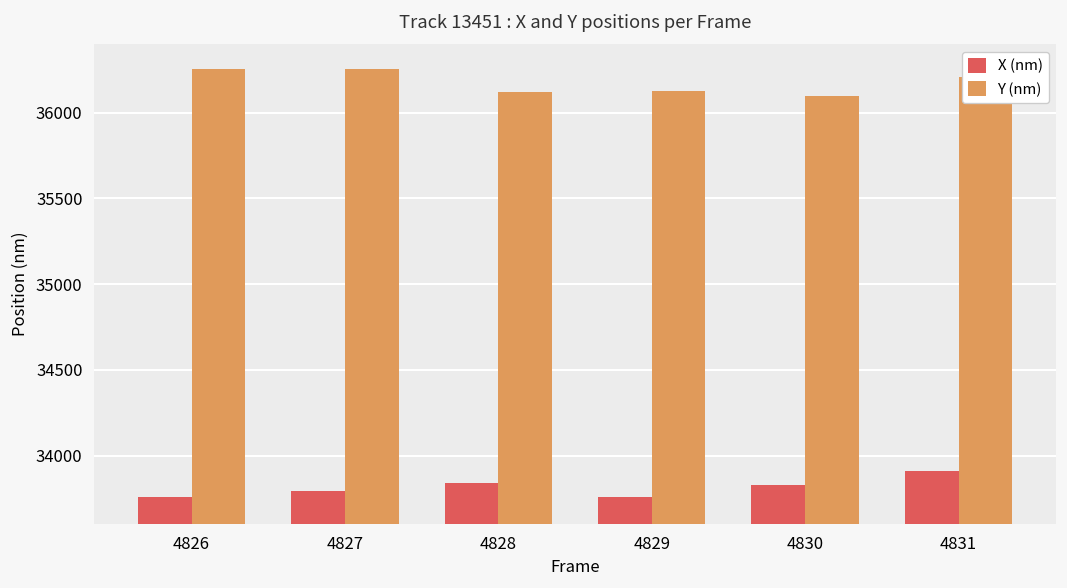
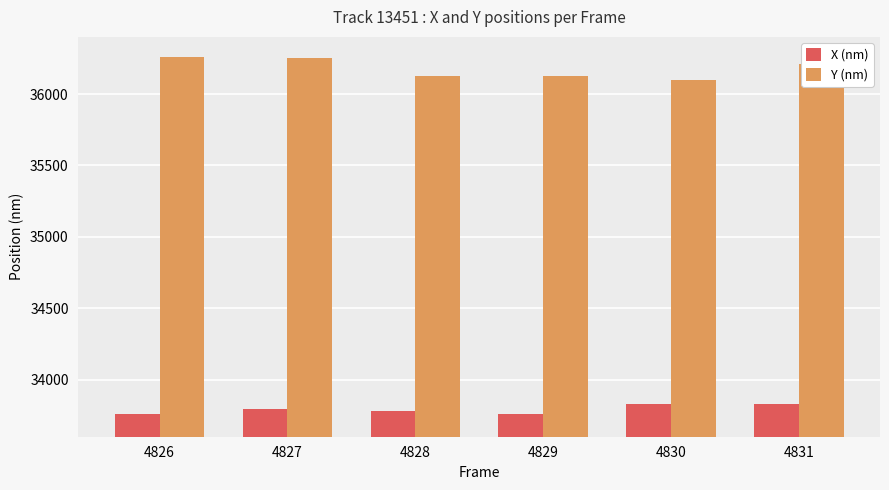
  {
    "X (nm)": {
      "4826": 33760,
      "4827": 33790,
-     "4828": 33840,
+     "4828": 33780,
      "4829": 33760,
      "4830": 33830,
-     "4831": 33910
+     "4831": 33830
    },
    "Y (nm)": {
      "4826": 36260,
      "4827": 36250,
      "4828": 36120,
      "4829": 36120,
      "4830": 36100
    }
  }
